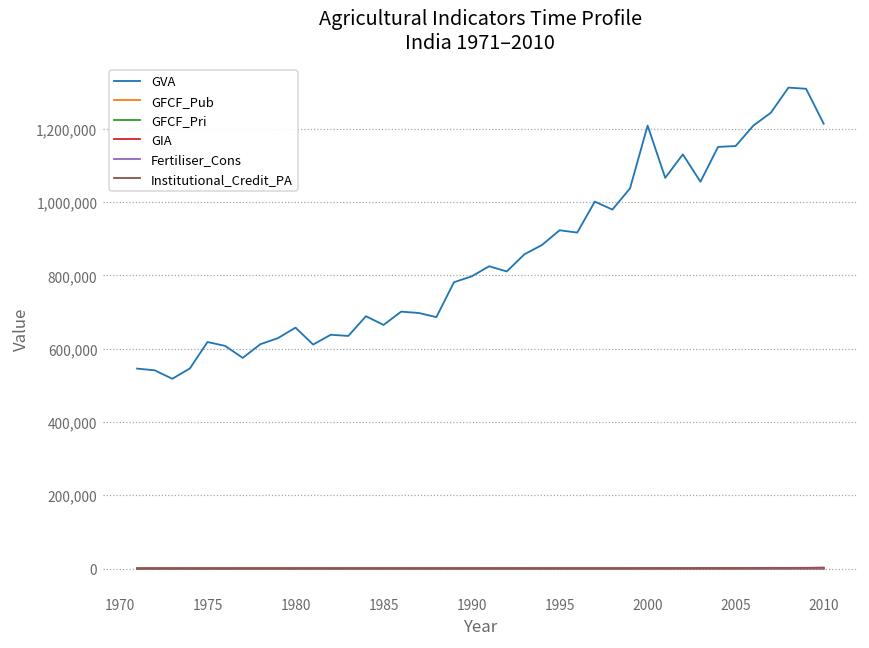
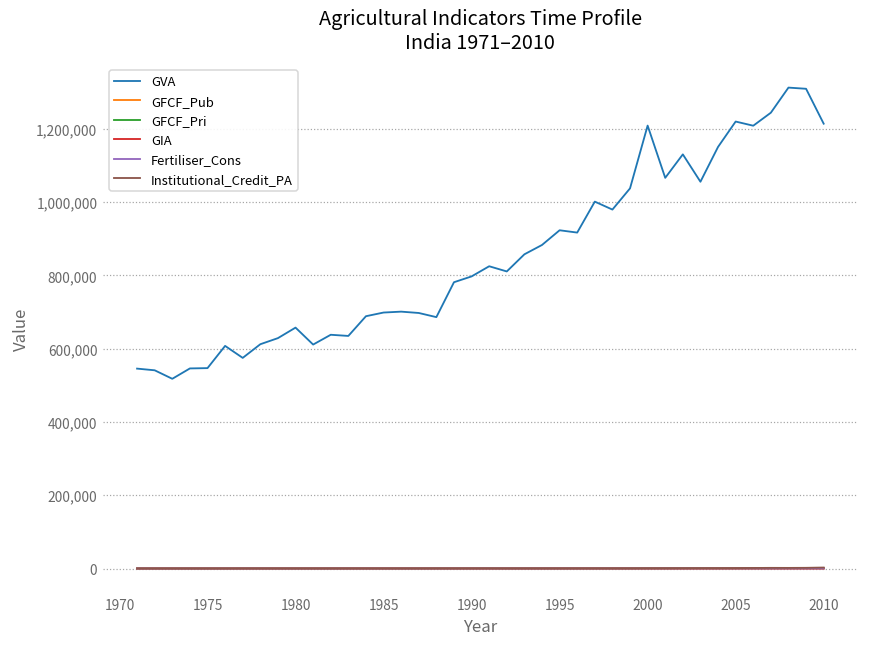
  {
    "GVA": {
-     "1975": "620,000",
+     "1975": "550,000",
      "1980": "660,000",
-     "1985": "660,000",
+     "1985": "700,000",
      "1990": "800,000",
      "1995": "920,000",
      "2000": "1,210,000",
-     "2005": "1,150,000",
+     "2005": "1,220,000",
      "2010": "1,210,000"
    }
  }
